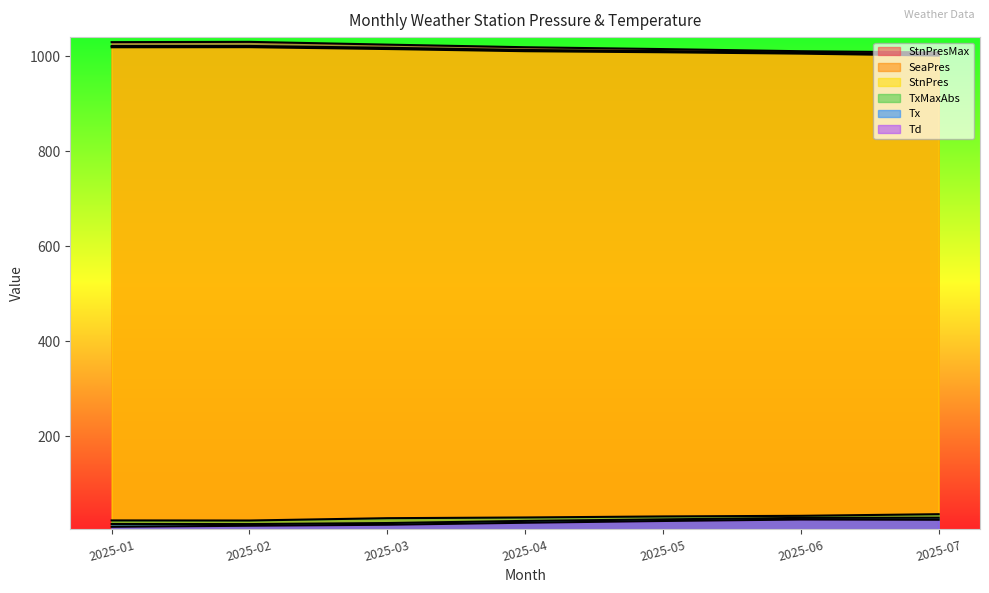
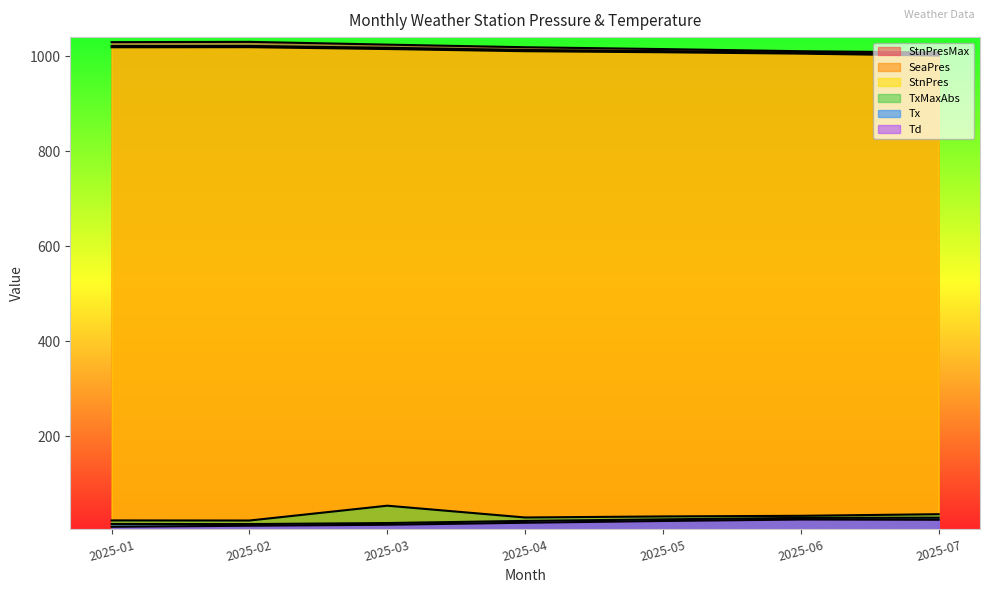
  {
    "StnPresMax": {
      "2025-01": 1030,
      "2025-02": 1030,
      "2025-03": 1020,
      "2025-04": 1020
    },
    "TxMaxAbs": {
      "2025-01": 20,
      "2025-02": 20,
-     "2025-03": 30,
+     "2025-03": 50,
      "2025-04": 30,
      "2025-05": 30,
      "2025-07": 40
    },
    "Tx": {
      "2025-01": 20
    },
    "Td": {
      "2025-01": 10
    }
  }
